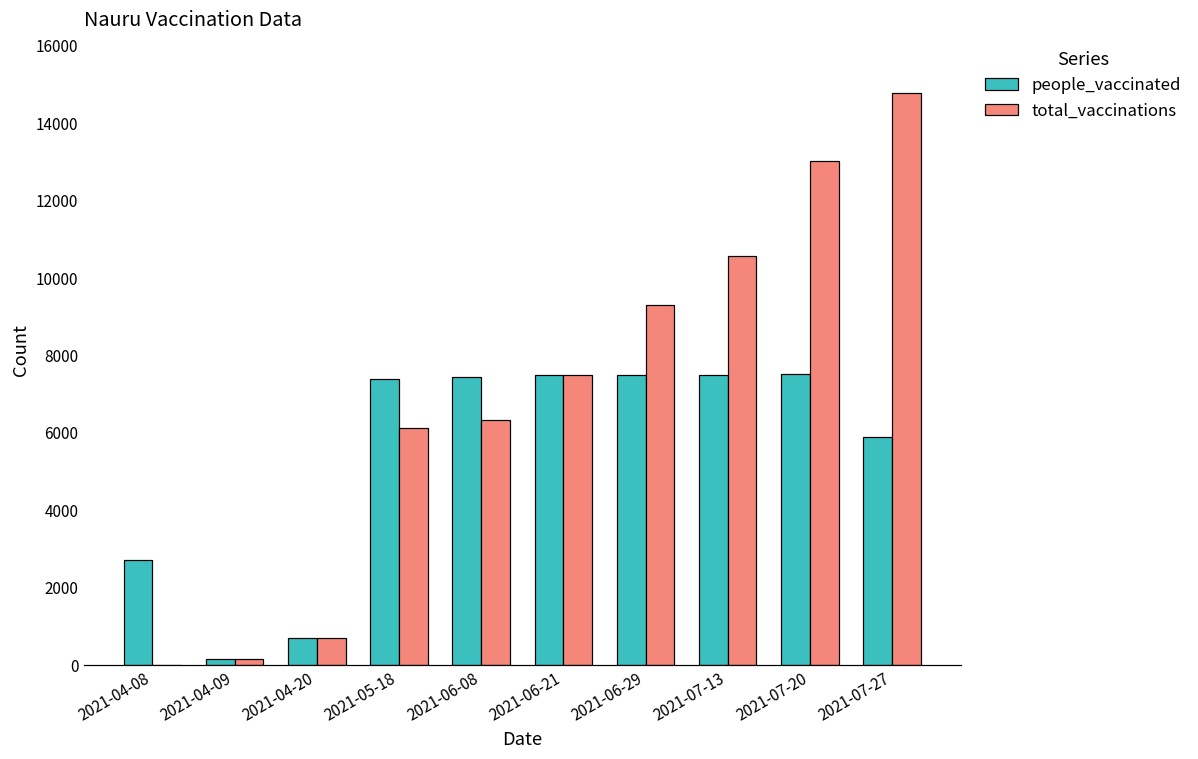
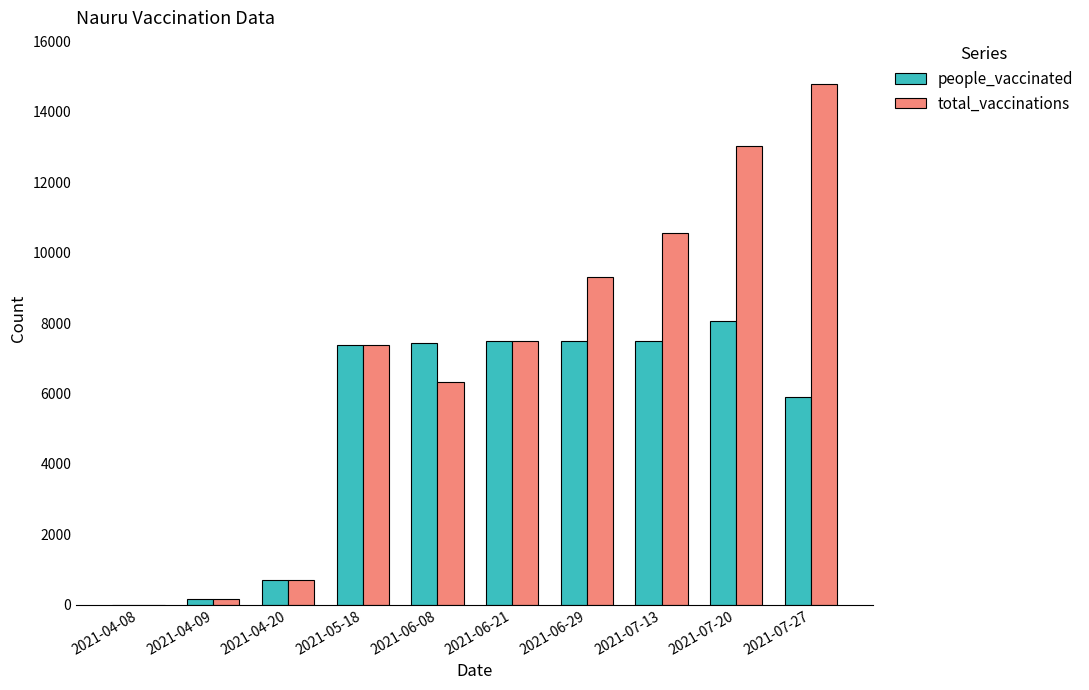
  {
    "people_vaccinated": {
-     "2021-04-08": 2700,
+     "2021-04-08": 0,
      "2021-04-09": 200,
      "2021-04-20": 700,
      "2021-05-18": 7400,
      "2021-06-08": 7400,
      "2021-06-21": 7500,
      "2021-06-29": 7500,
      "2021-07-13": 7500,
-     "2021-07-20": 7500,
+     "2021-07-20": 8100,
      "2021-07-27": 5900
    },
    "total_vaccinations": {
      "2021-04-08": 0,
      "2021-04-09": 200,
      "2021-04-20": 700,
-     "2021-05-18": 6100,
+     "2021-05-18": 7400,
      "2021-06-08": 6300,
      "2021-06-21": 7500,
      "2021-06-29": 9300,
      "2021-07-13": 10600,
      "2021-07-20": 13000,
      "2021-07-27": 14800
    }
  }
